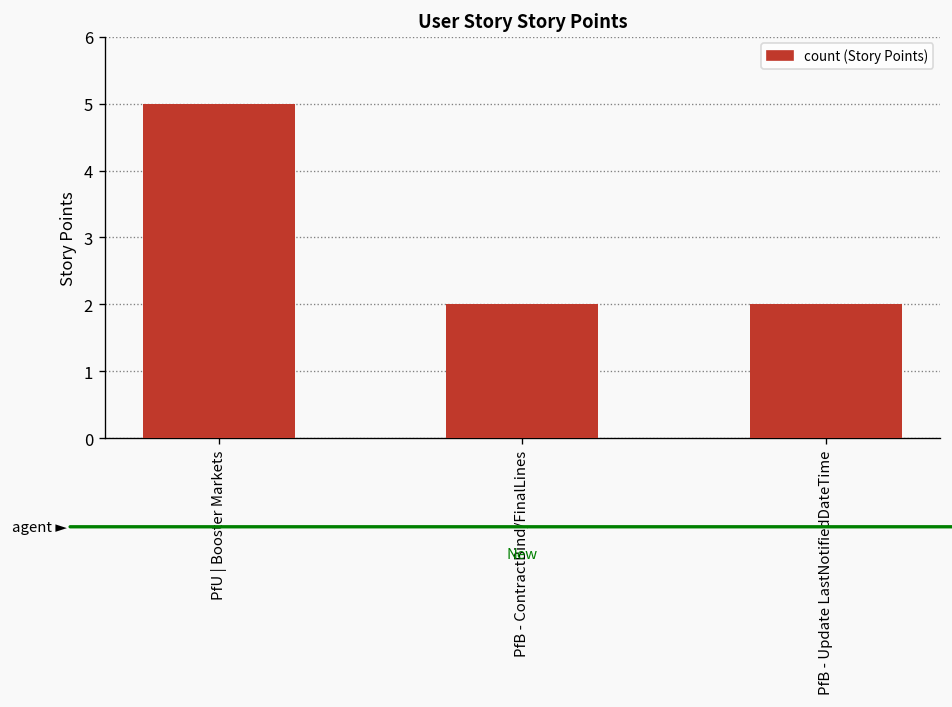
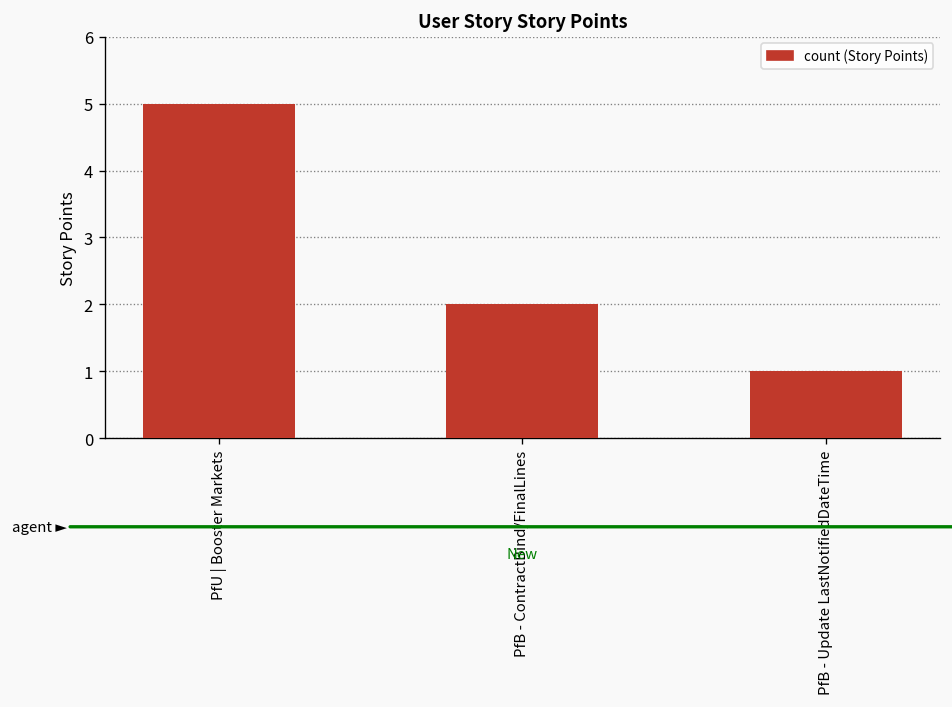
  {
    "PfU | Booster Markets": 5,
    "PfB - ContractBind/FinalLines": 2,
-   "PfB - Update LastNotifiedDateTime": 2
+   "PfB - Update LastNotifiedDateTime": 1
  }
